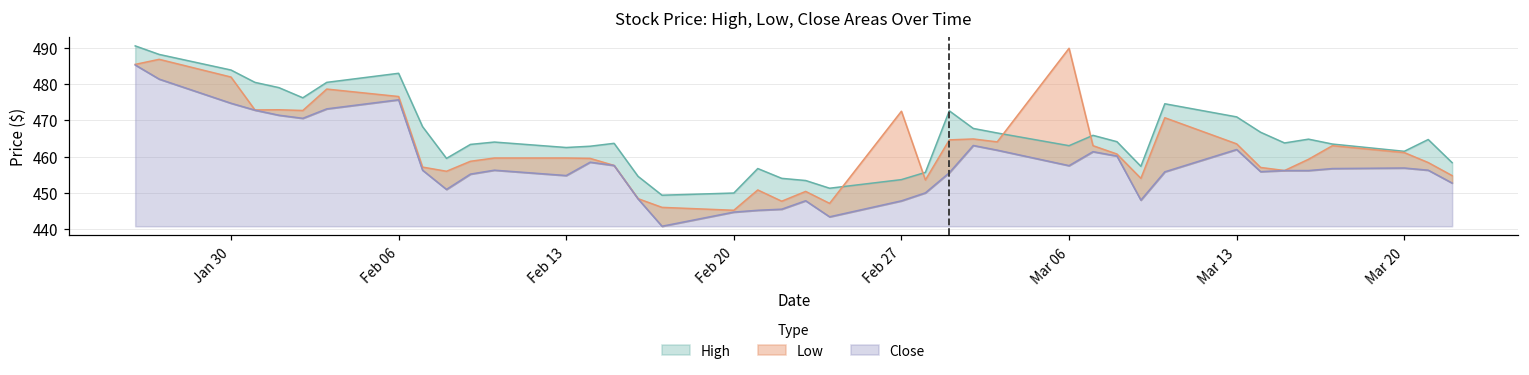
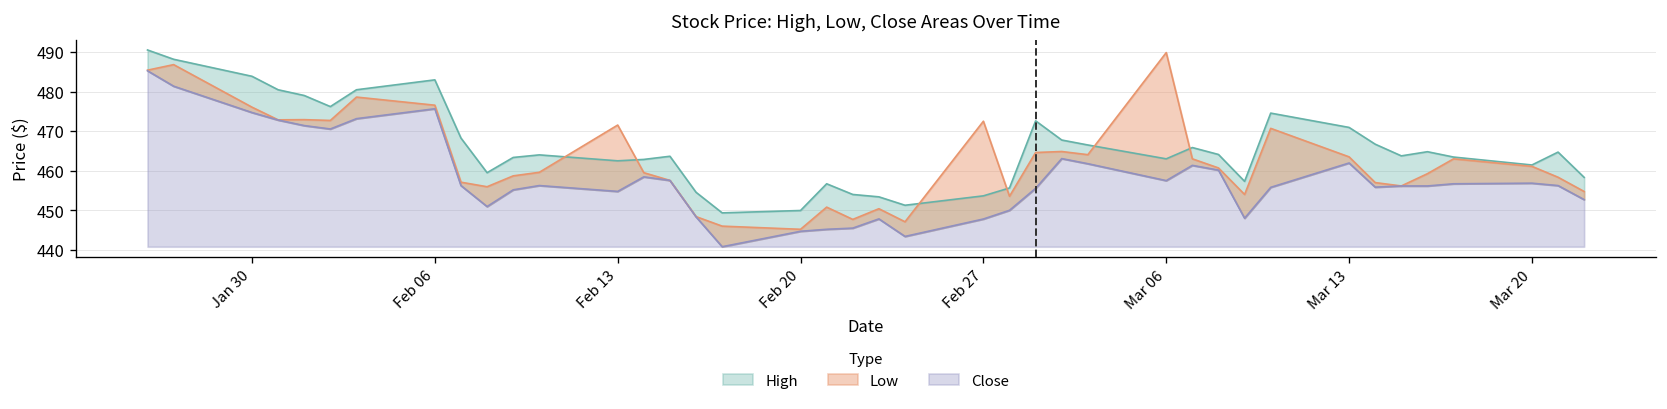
  {
    "Low": {
-     "Jan 30": 482,
+     "Jan 30": 476,
      "Feb 06": 477,
-     "Feb 13": 460,
+     "Feb 13": 472,
      "Feb 27": 473,
      "Mar 06": 490,
      "Mar 13": 464
    }
  }
